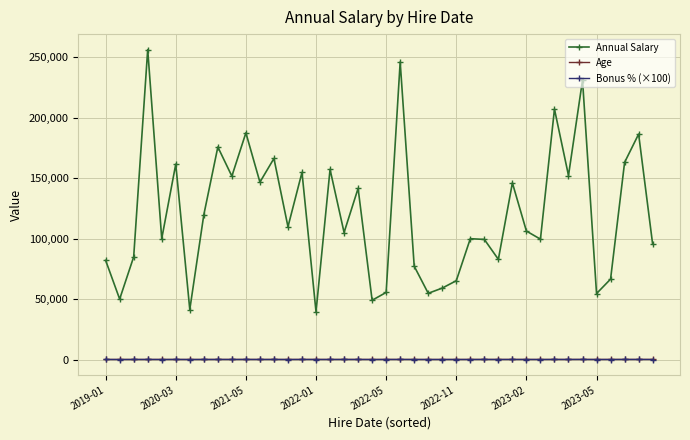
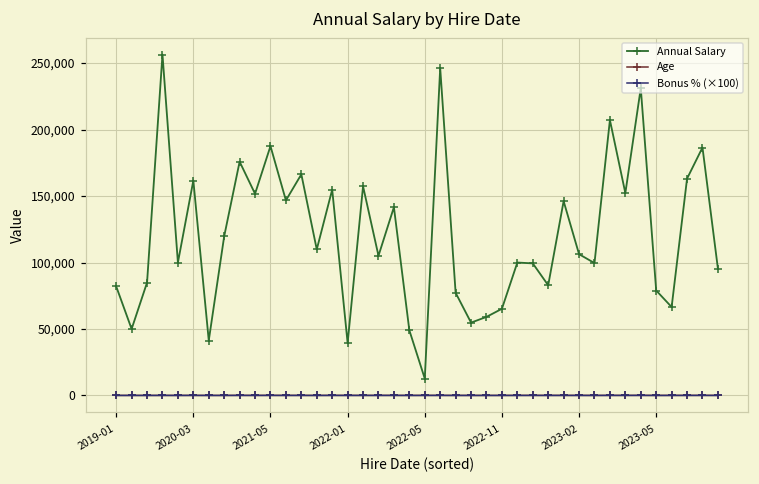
  {
    "Annual Salary": {
      "2019-01": "82,000",
      "2020-03": "162,000",
      "2021-05": "188,000",
      "2022-01": "39,000",
-     "2022-05": "55,000",
+     "2022-05": "13,000",
      "2022-11": "65,000",
      "2023-02": "106,000",
-     "2023-05": "55,000"
+     "2023-05": "79,000"
    }
  }
